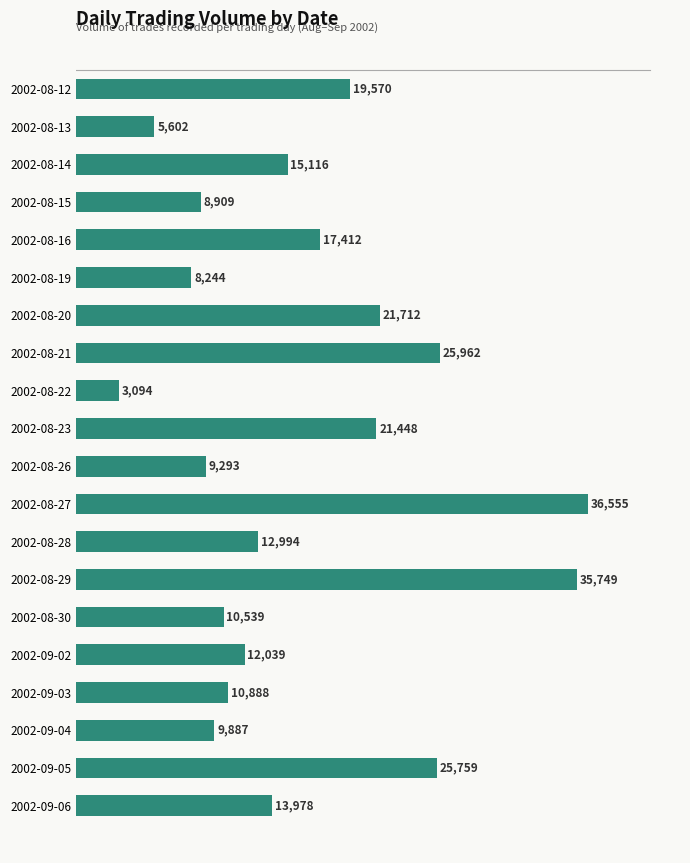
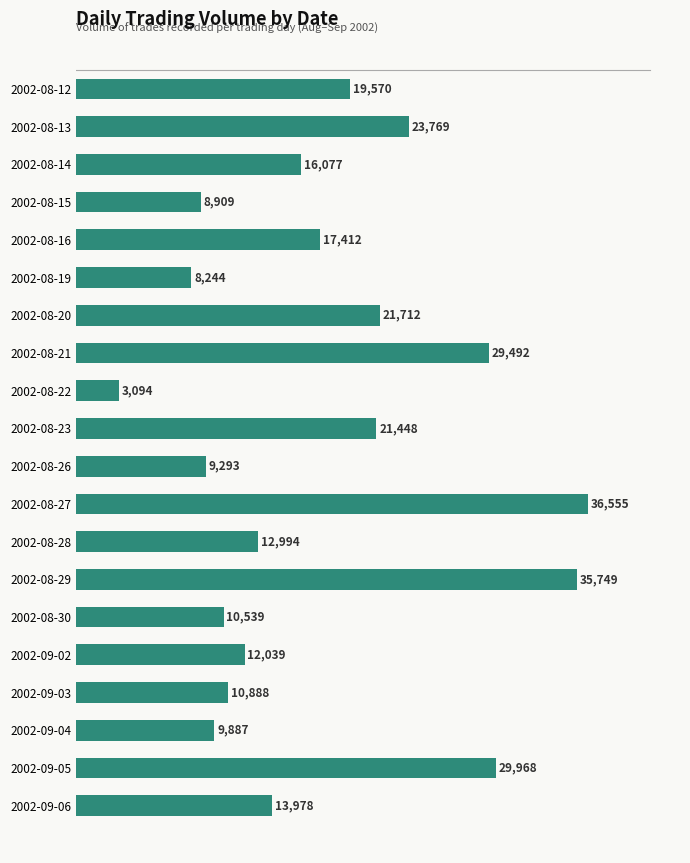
  {
    "2002-08-12": "19,570",
-   "2002-08-13": "5,602",
-   "2002-08-14": "15,116",
+   "2002-08-13": "23,769",
+   "2002-08-14": "16,077",
    "2002-08-15": "8,909",
    "2002-08-16": "17,412",
    "2002-08-19": "8,244",
    "2002-08-20": "21,712",
-   "2002-08-21": "25,962",
+   "2002-08-21": "29,492",
    "2002-08-22": "3,094",
    "2002-08-23": "21,448",
    "2002-08-26": "9,293",
    "2002-08-27": "36,555",
    "2002-08-28": "12,994",
    "2002-08-29": "35,749",
    "2002-08-30": "10,539",
    "2002-09-02": "12,039",
    "2002-09-03": "10,888",
    "2002-09-04": "9,887",
-   "2002-09-05": "25,759",
+   "2002-09-05": "29,968",
    "2002-09-06": "13,978"
  }
